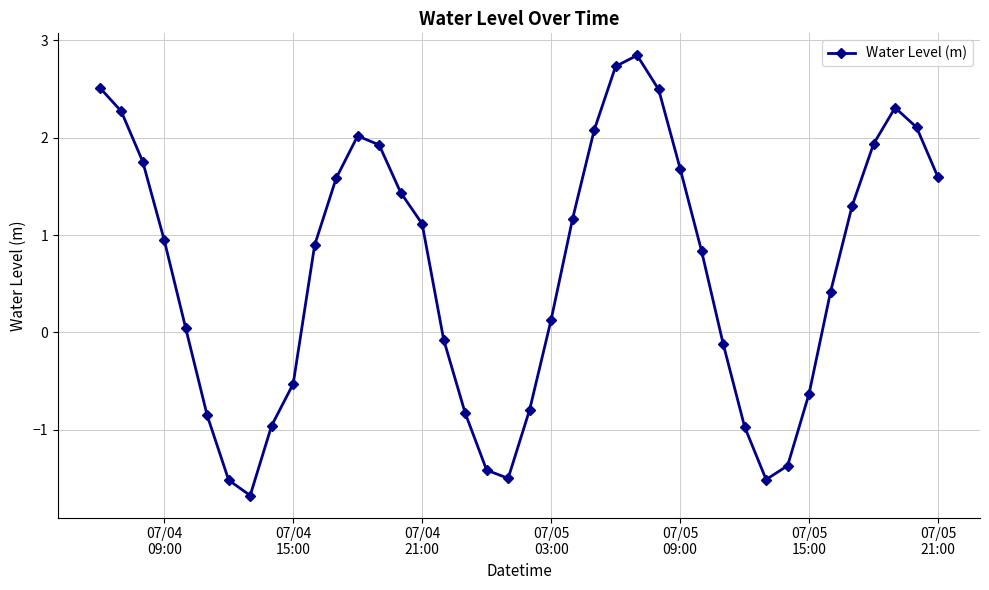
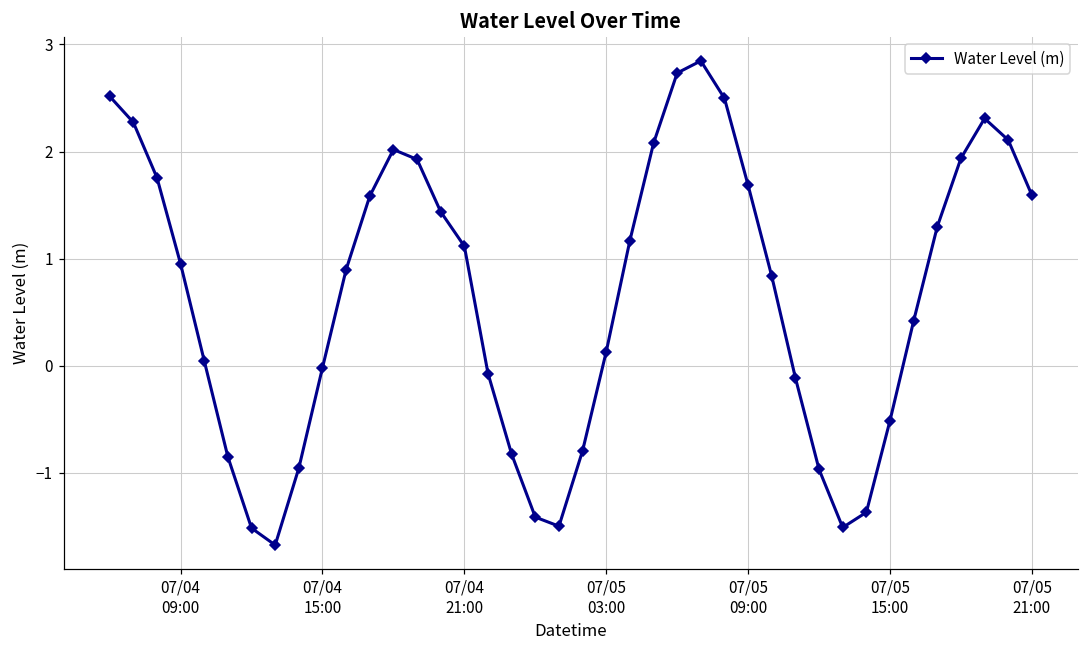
  {
    "07/04 09:00": 0.9,
-   "07/04 15:00": -0.5,
+   "07/04 15:00": 0.0,
    "07/04 21:00": 1.1,
    "07/05 03:00": 0.1,
    "07/05 09:00": 1.7,
-   "07/05 15:00": -0.6,
+   "07/05 15:00": -0.5,
    "07/05 21:00": 1.6
  }
